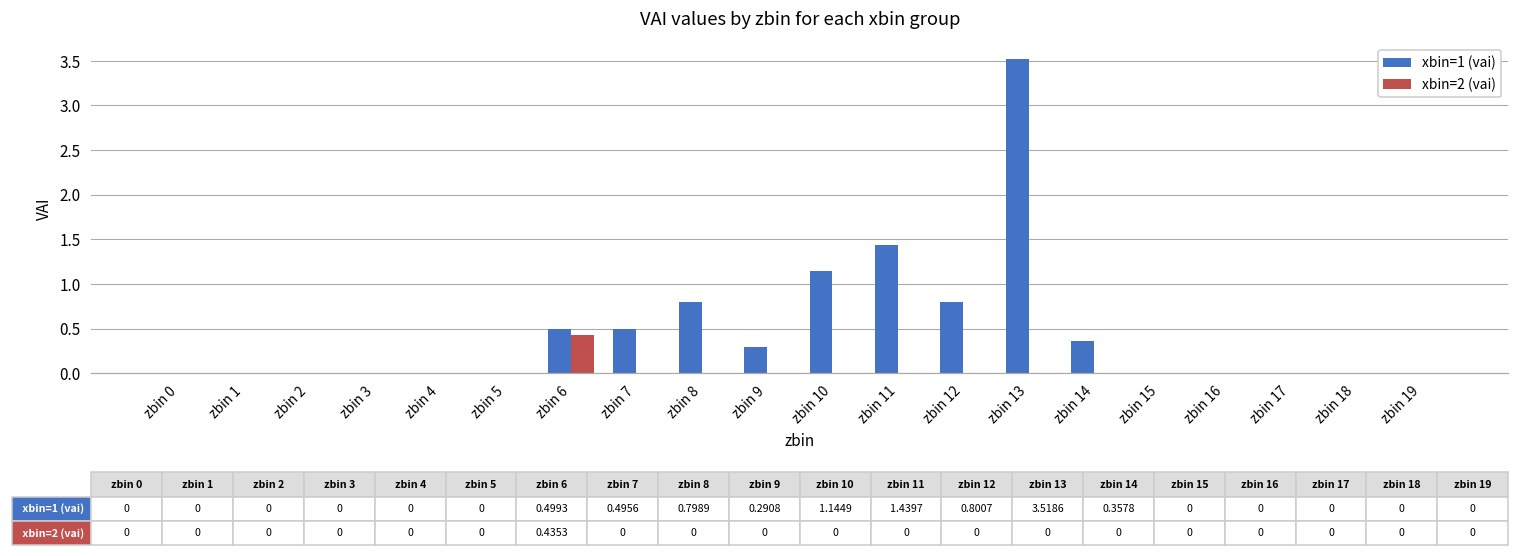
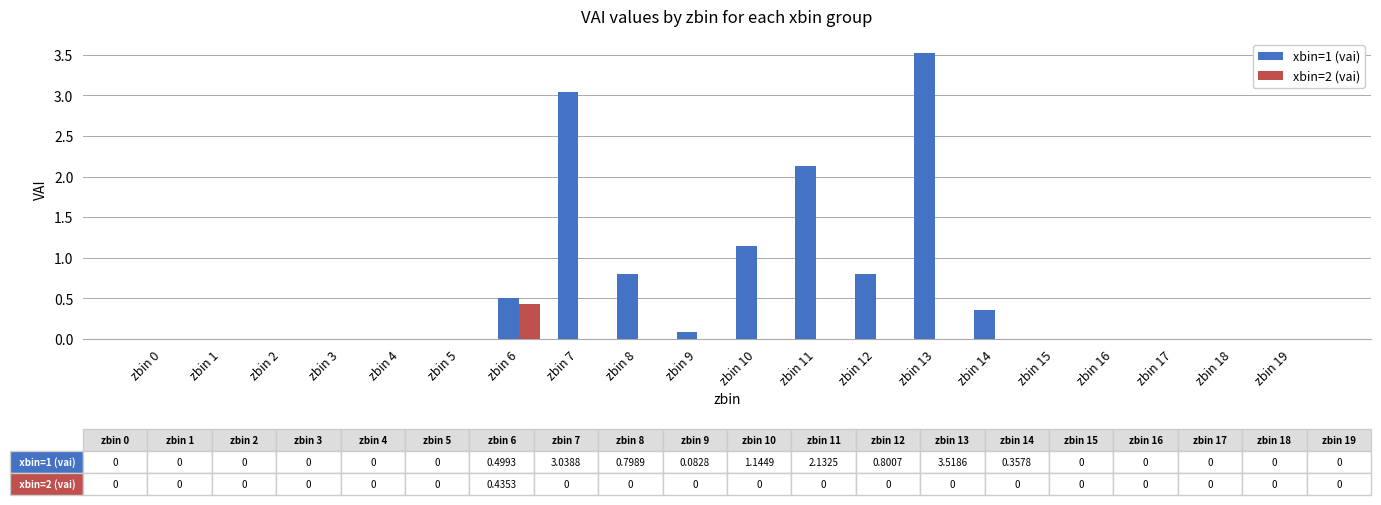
  {
    "xbin=1 (vai)": {
-     "zbin 7": 0.4956,
-     "zbin 9": 0.2908,
-     "zbin 11": 1.4397
+     "zbin 7": 3.0388,
+     "zbin 9": 0.0828,
+     "zbin 11": 2.1325
    },
    "xbin=2 (vai)": {
      "zbin 0": 0.0,
      "zbin 1": 0.0,
      "zbin 2": 0.0,
      "zbin 3": 0.0,
      "zbin 4": 0.0,
      "zbin 5": 0.0,
      "zbin 6": 0.4,
      "zbin 7": 0.0,
      "zbin 8": 0.0,
      "zbin 9": 0.0,
      "zbin 10": 0.0,
      "zbin 11": 0.0,
      "zbin 12": 0.0,
      "zbin 13": 0.0,
      "zbin 14": 0.0,
      "zbin 15": 0.0,
      "zbin 16": 0.0,
      "zbin 17": 0.0,
      "zbin 18": 0.0,
      "zbin 19": 0.0
    }
  }
